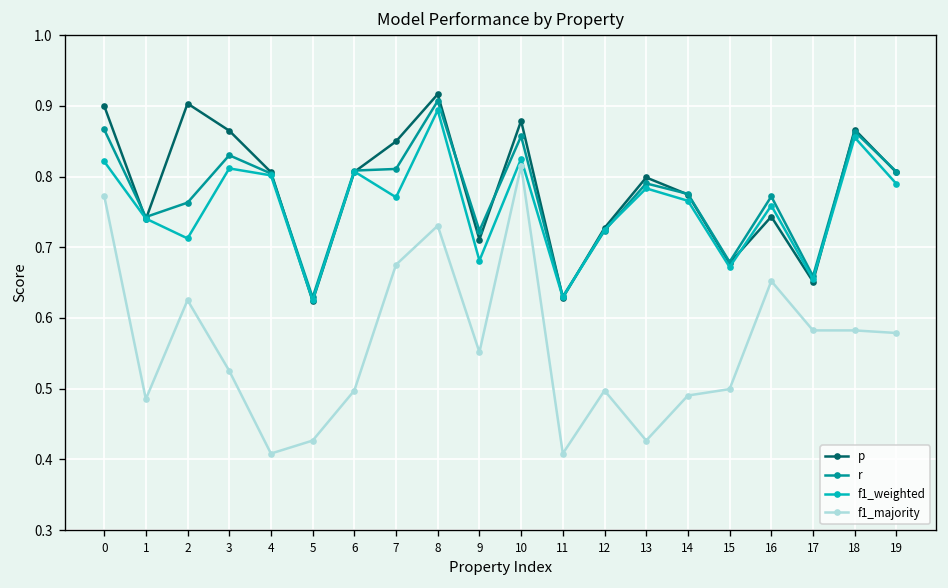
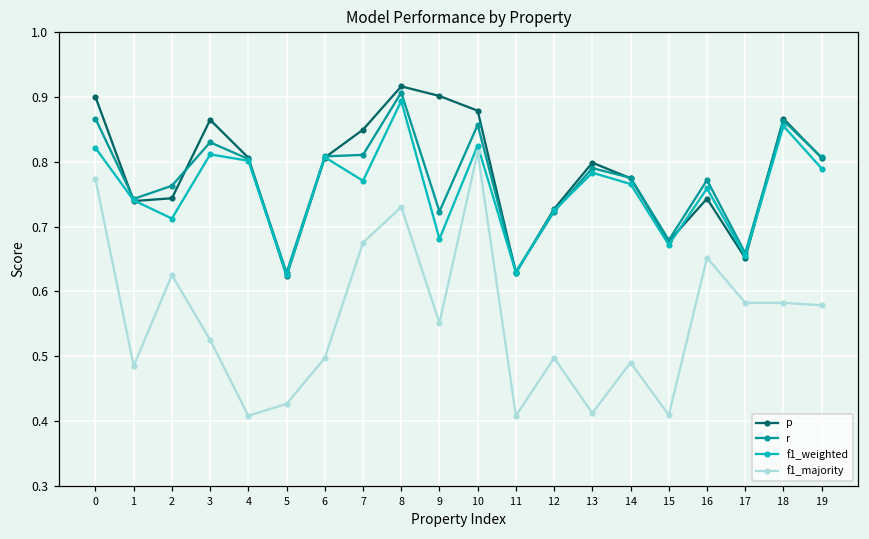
  {
    "p": {
      "0": 0.90,
-     "2": 0.90,
+     "2": 0.74,
      "3": 0.86,
      "7": 0.85,
      "8": 0.92,
-     "9": 0.71,
+     "9": 0.90,
      "10": 0.88,
      "13": 0.80,
      "16": 0.74
    },
    "f1_majority": {
      "0": 0.77,
      "1": 0.49,
      "2": 0.63,
      "3": 0.53,
      "4": 0.41,
      "5": 0.43,
      "6": 0.50,
      "7": 0.68,
      "8": 0.73,
      "9": 0.55,
      "10": 0.82,
      "11": 0.41,
      "12": 0.50,
-     "13": 0.43,
+     "13": 0.41,
      "14": 0.49,
-     "15": 0.50,
+     "15": 0.41,
      "16": 0.65,
      "17": 0.58,
      "18": 0.58,
      "19": 0.58
    }
  }
